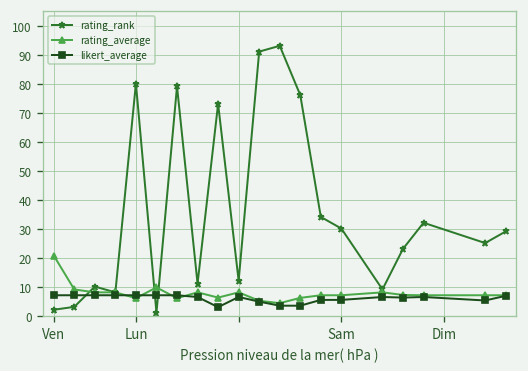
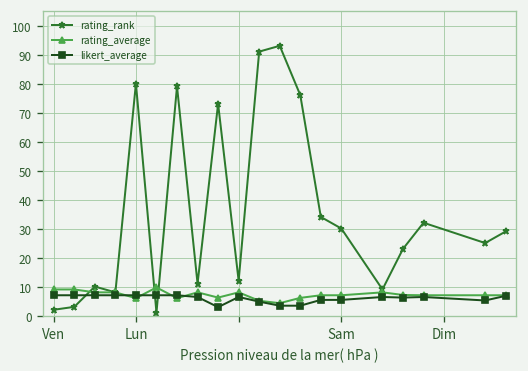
  {
    "rating_average": {
-     "Ven": 21,
+     "Ven": 9,
      "Sam": 7
    }
  }
